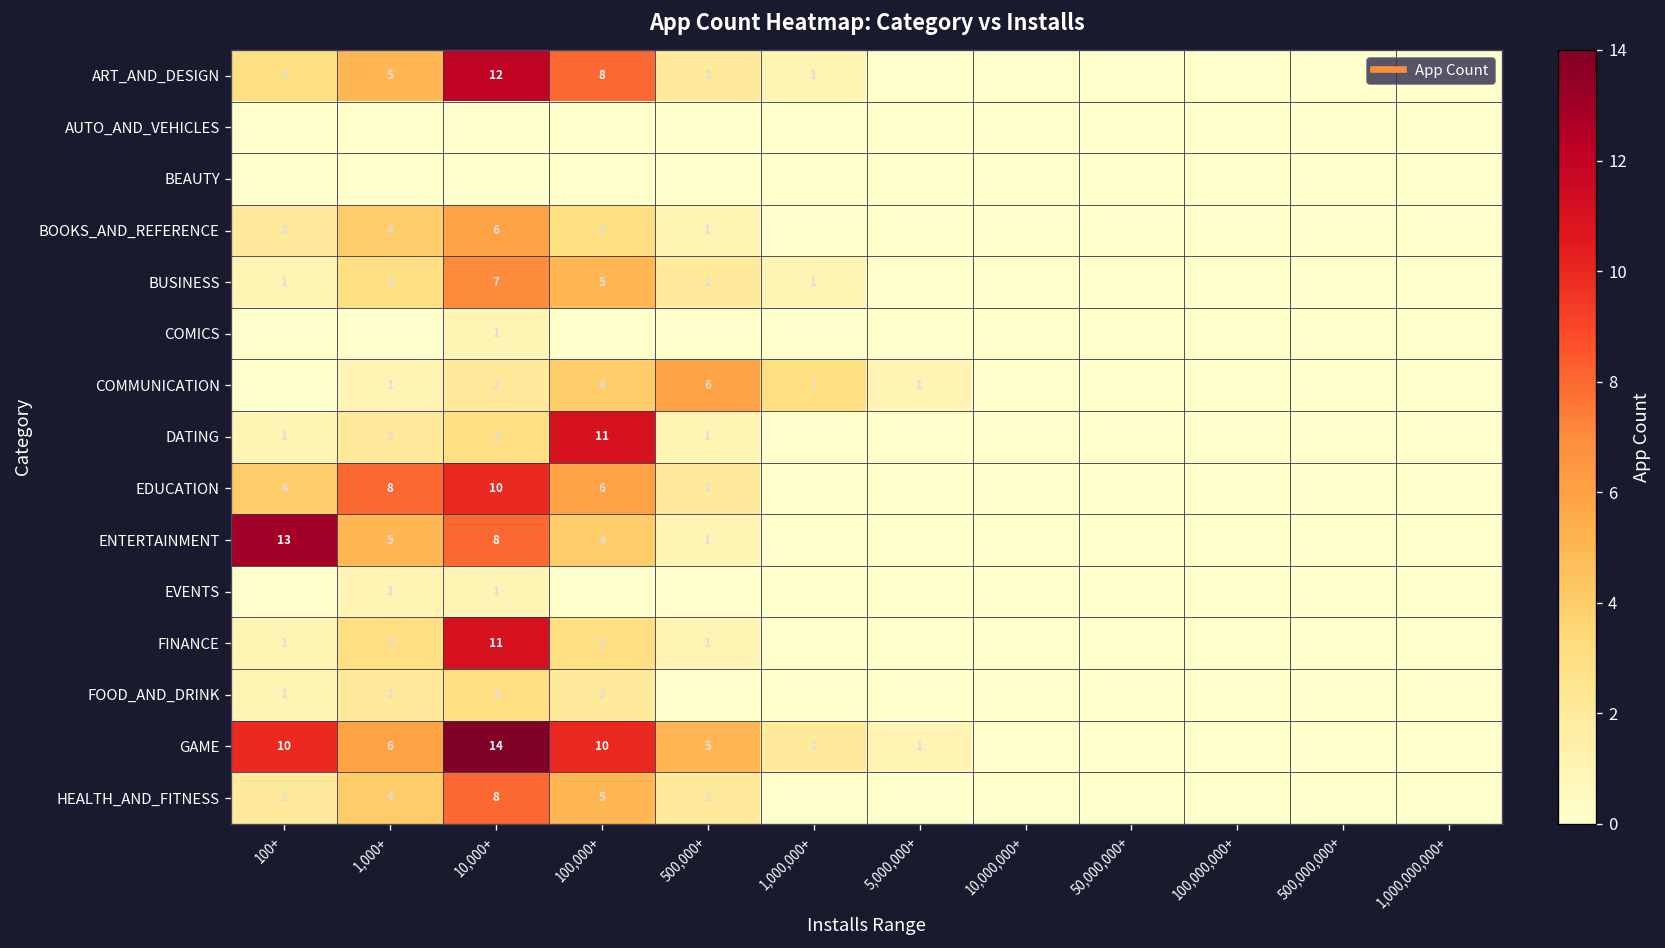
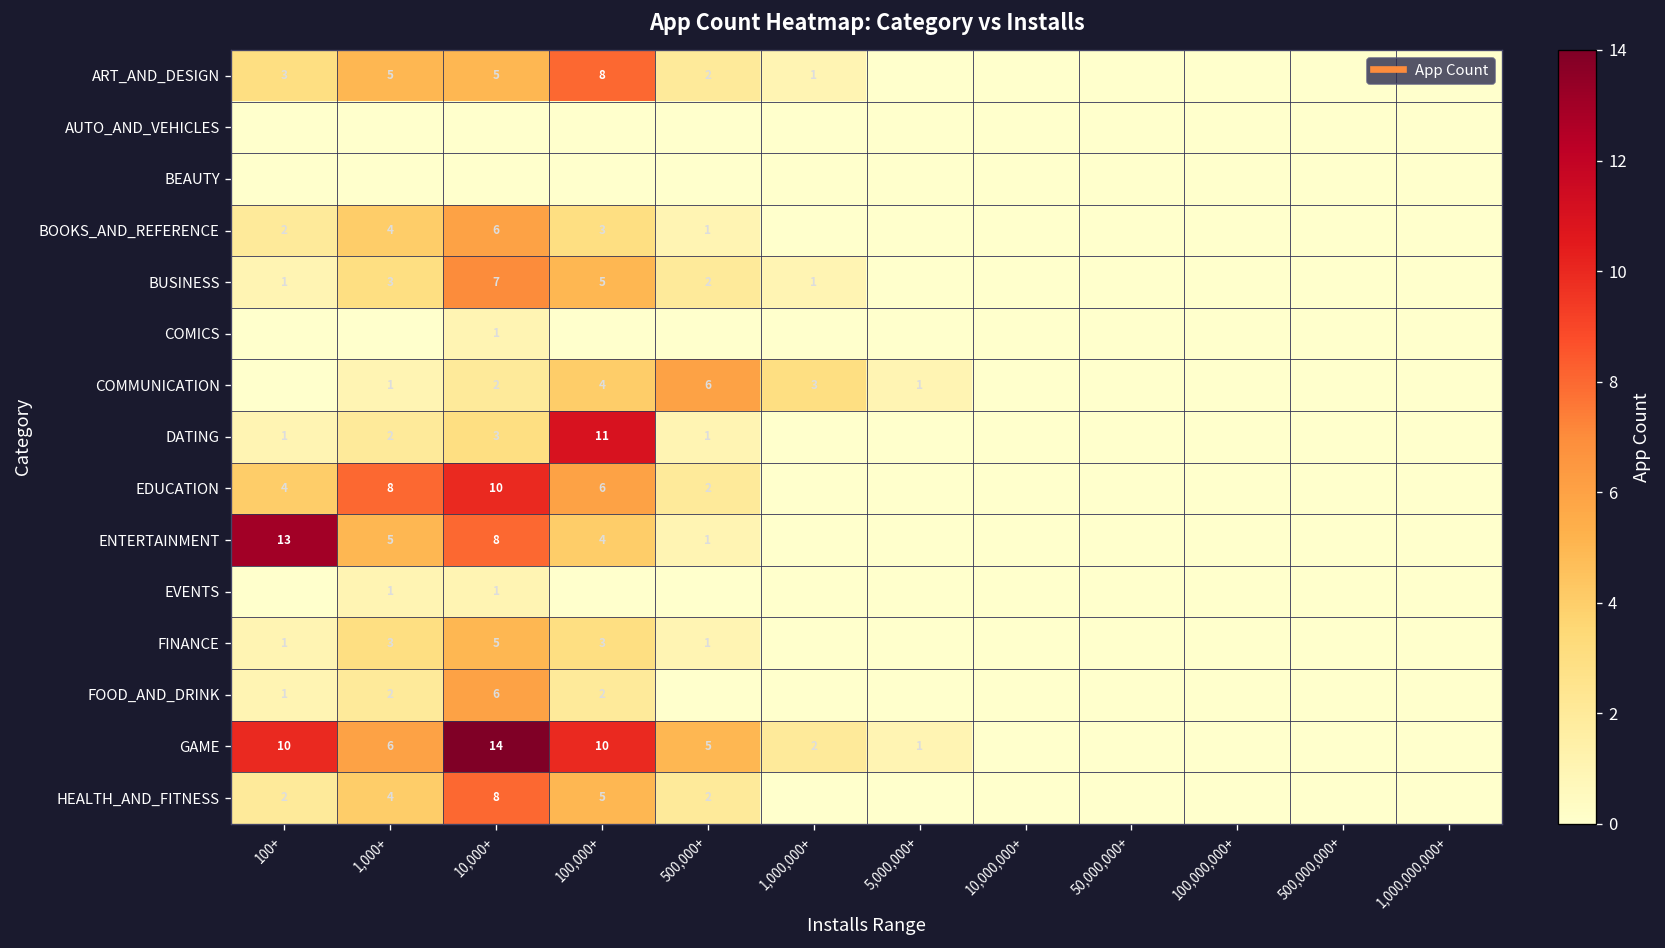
  {
    "ART_AND_DESIGN": {
      "100+": 3,
      "1,000+": 5,
-     "10,000+": 12,
+     "10,000+": 5,
      "100,000+": 8,
      "500,000+": 2
    },
    "BOOKS_AND_REFERENCE": {
      "100+": 2,
      "1,000+": 4,
      "10,000+": 6,
      "100,000+": 3
    },
    "BUSINESS": {
      "1,000+": 3,
      "10,000+": 7,
      "100,000+": 5,
      "500,000+": 2
    },
    "COMMUNICATION": {
      "10,000+": 2,
      "100,000+": 4,
      "500,000+": 6,
      "1,000,000+": 3
    },
    "DATING": {
      "1,000+": 2,
      "10,000+": 3,
      "100,000+": 11
    },
    "EDUCATION": {
      "100+": 4,
      "1,000+": 8,
      "10,000+": 10,
      "100,000+": 6,
      "500,000+": 2
    },
    "ENTERTAINMENT": {
      "100+": 13,
      "1,000+": 5,
      "10,000+": 8,
      "100,000+": 4
    },
    "FINANCE": {
      "1,000+": 3,
-     "10,000+": 11,
+     "10,000+": 5,
      "100,000+": 3
    },
    "FOOD_AND_DRINK": {
      "1,000+": 2,
-     "10,000+": 3,
+     "10,000+": 6,
      "100,000+": 2
    },
    "GAME": {
      "100+": 10,
      "1,000+": 6,
      "10,000+": 14,
      "100,000+": 10,
      "500,000+": 5,
      "1,000,000+": 2
    },
    "HEALTH_AND_FITNESS": {
      "100+": 2,
      "1,000+": 4,
      "10,000+": 8,
      "100,000+": 5,
      "500,000+": 2
    }
  }
